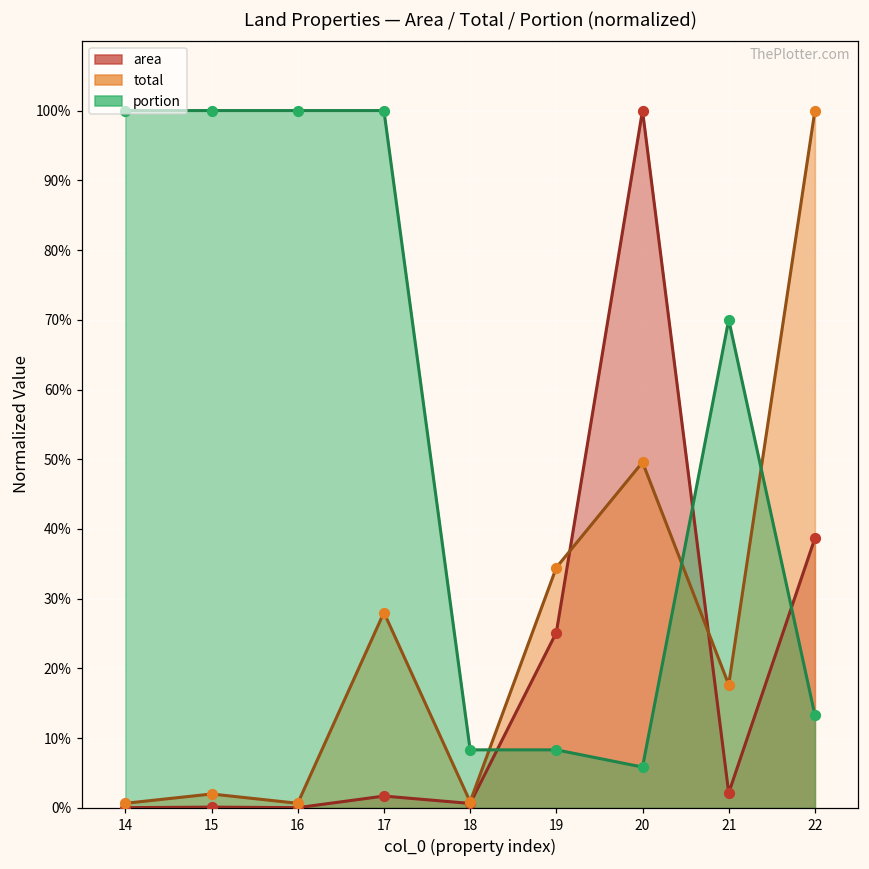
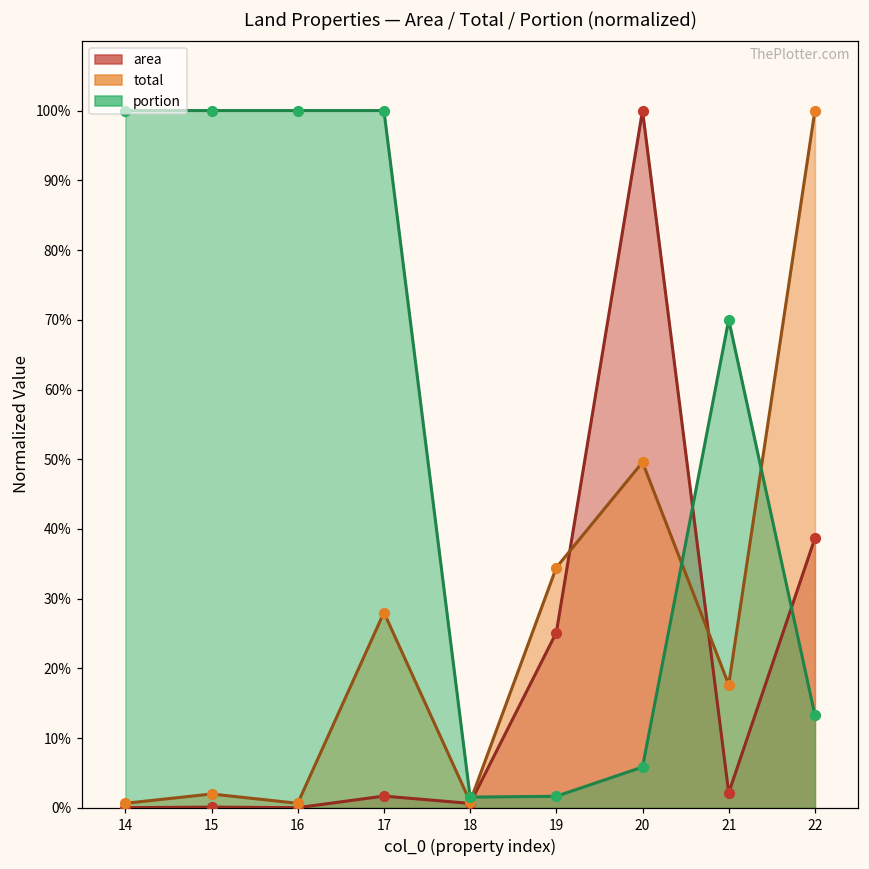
  {
    "portion": {
      "15": "100%",
      "16": "100%",
      "17": "100%",
-     "18": "8%",
-     "19": "8%",
+     "18": "2%",
+     "19": "2%",
      "20": "6%",
      "21": "70%",
      "22": "13%"
    }
  }
